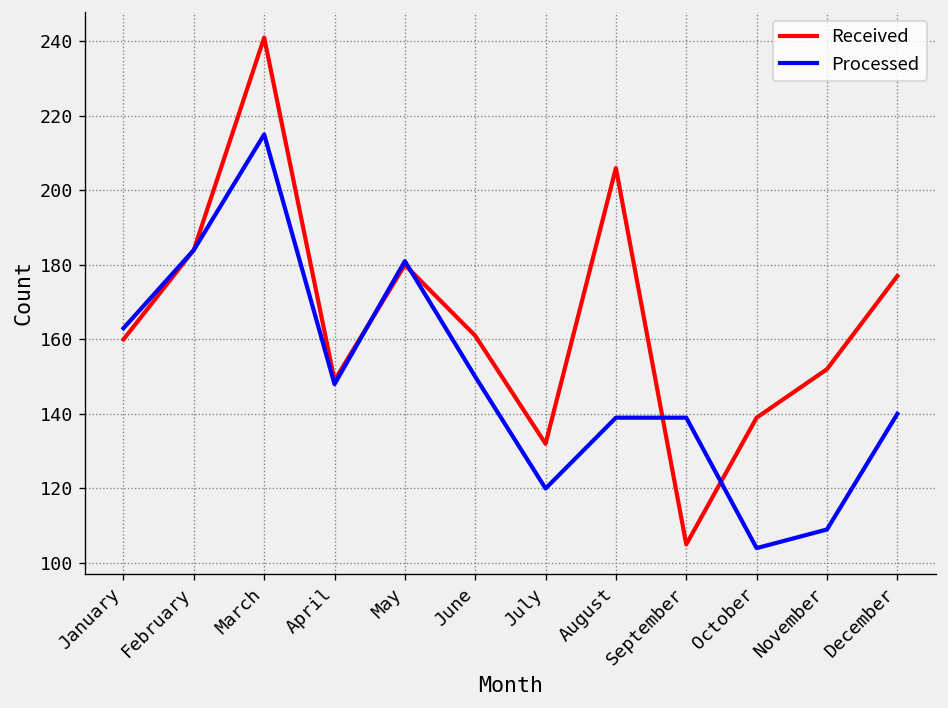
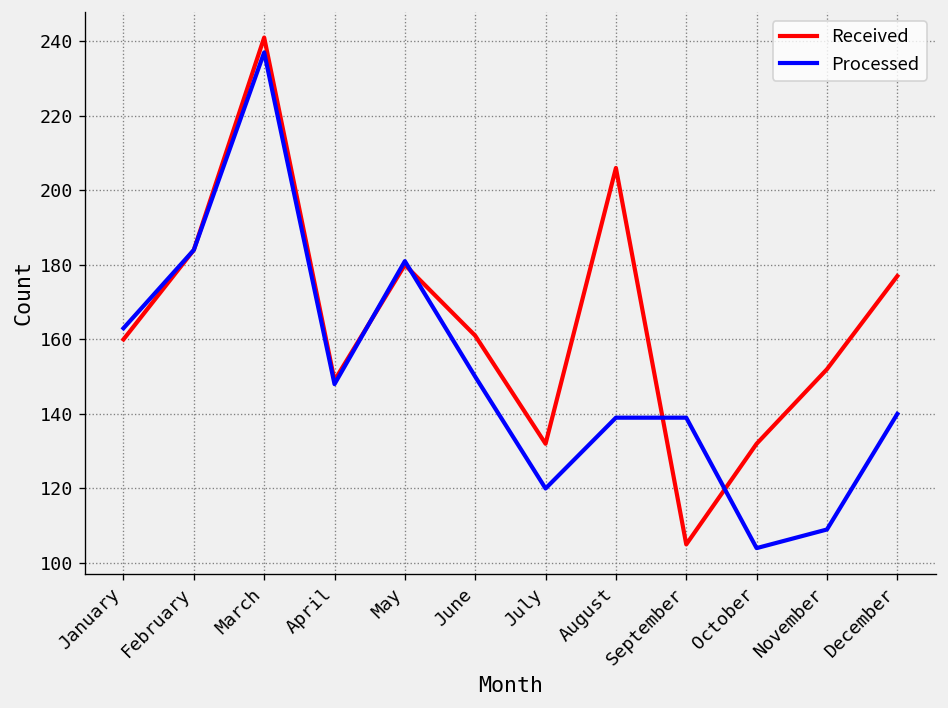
  {
    "Received": {
      "January": 160,
      "March": 241,
      "April": 149,
      "May": 180,
      "June": 161,
      "July": 132,
      "August": 206,
      "September": 105,
-     "October": 139,
+     "October": 132,
      "November": 152,
      "December": 177
    },
    "Processed": {
      "January": 163,
-     "March": 215,
+     "March": 237,
      "April": 148,
      "May": 181,
      "June": 150,
      "July": 120,
      "August": 139,
      "September": 139,
      "October": 104,
      "November": 109,
      "December": 140
    }
  }
